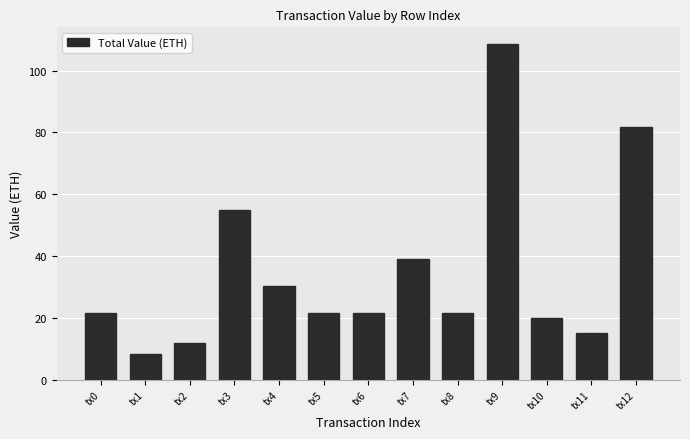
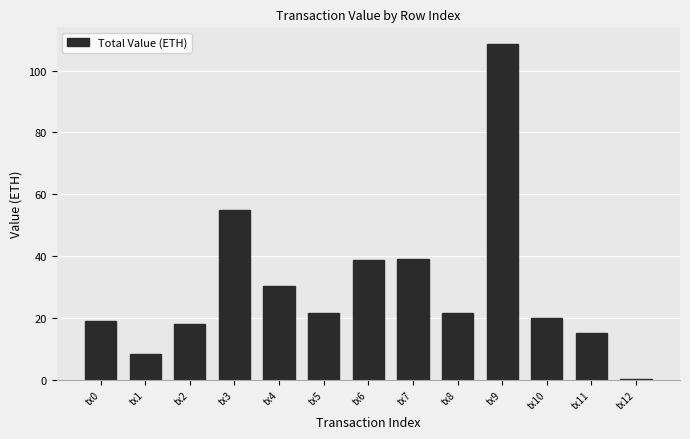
  {
-   "tx0": 22,
+   "tx0": 19,
    "tx1": 8,
-   "tx2": 12,
+   "tx2": 18,
    "tx3": 55,
    "tx4": 30,
    "tx5": 22,
-   "tx6": 22,
+   "tx6": 39,
    "tx7": 39,
    "tx8": 22,
    "tx9": 109,
    "tx10": 20,
    "tx11": 15,
-   "tx12": 82
+   "tx12": 0
  }
